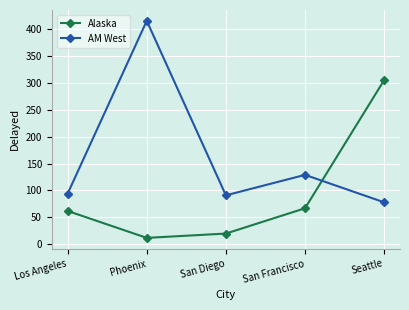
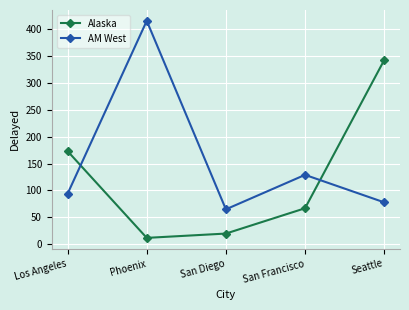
  {
    "Alaska": {
-     "Los Angeles": 60,
+     "Los Angeles": 170,
      "Phoenix": 10,
      "San Diego": 20,
      "San Francisco": 70,
-     "Seattle": 310
+     "Seattle": 340
    },
    "AM West": {
      "Los Angeles": 90,
      "Phoenix": 420,
-     "San Diego": 90,
+     "San Diego": 70,
      "San Francisco": 130,
      "Seattle": 80
    }
  }
